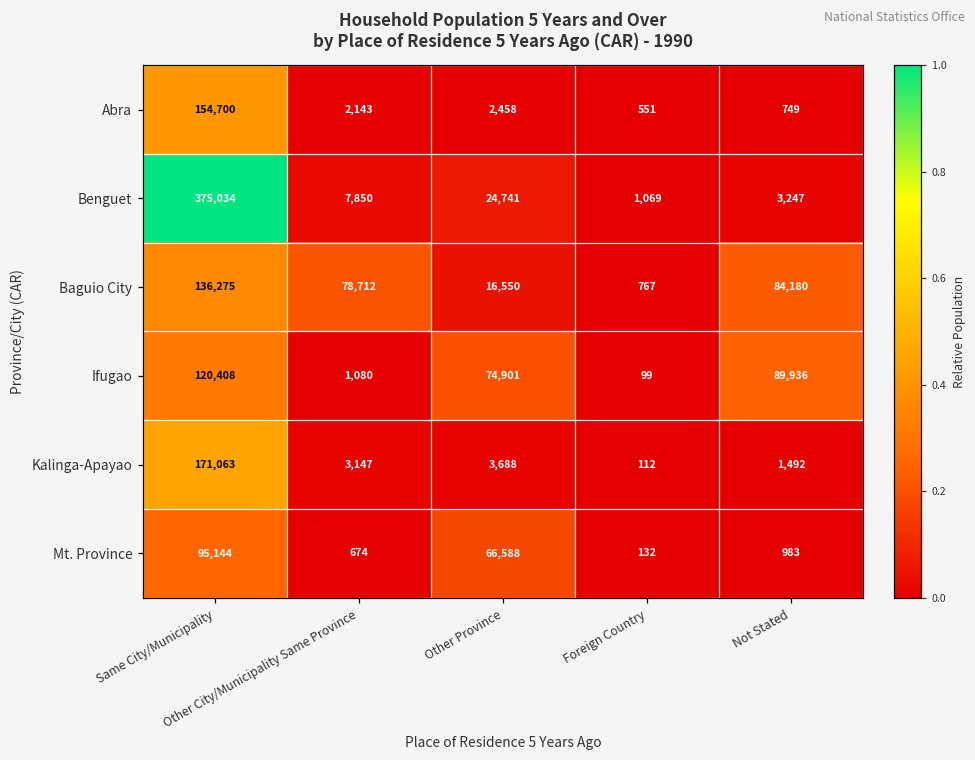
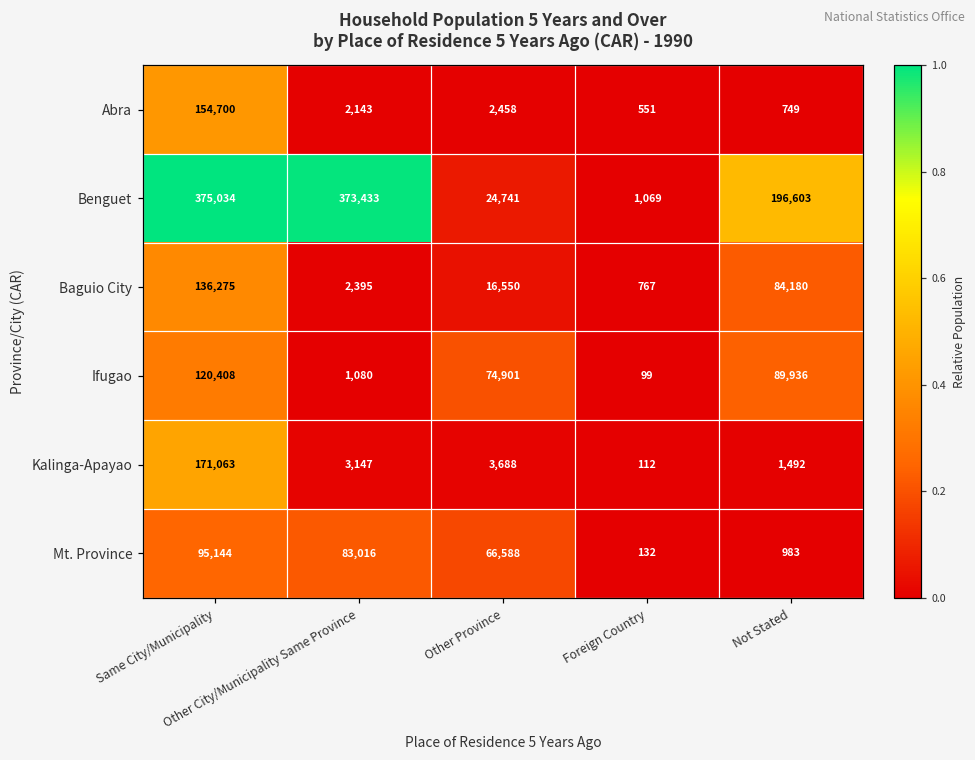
  {
    "Abra": {
      "Same City/Municipality": "154,700",
      "Other City/Municipality Same Province": "2,143",
      "Other Province": "2,458",
      "Foreign Country": "551",
      "Not Stated": "749"
    },
    "Benguet": {
      "Same City/Municipality": "375,034",
-     "Other City/Municipality Same Province": "7,850",
+     "Other City/Municipality Same Province": "373,433",
      "Other Province": "24,741",
      "Foreign Country": "1,069",
-     "Not Stated": "3,247"
+     "Not Stated": "196,603"
    },
    "Baguio City": {
      "Same City/Municipality": "136,275",
-     "Other City/Municipality Same Province": "78,712",
+     "Other City/Municipality Same Province": "2,395",
      "Other Province": "16,550",
      "Foreign Country": "767",
      "Not Stated": "84,180"
    },
    "Ifugao": {
      "Same City/Municipality": "120,408",
      "Other City/Municipality Same Province": "1,080",
      "Other Province": "74,901",
      "Foreign Country": "99",
      "Not Stated": "89,936"
    },
    "Kalinga-Apayao": {
      "Same City/Municipality": "171,063",
      "Other City/Municipality Same Province": "3,147",
      "Other Province": "3,688",
      "Foreign Country": "112",
      "Not Stated": "1,492"
    },
    "Mt. Province": {
      "Same City/Municipality": "95,144",
-     "Other City/Municipality Same Province": "674",
+     "Other City/Municipality Same Province": "83,016",
      "Other Province": "66,588",
      "Foreign Country": "132",
      "Not Stated": "983"
    }
  }
